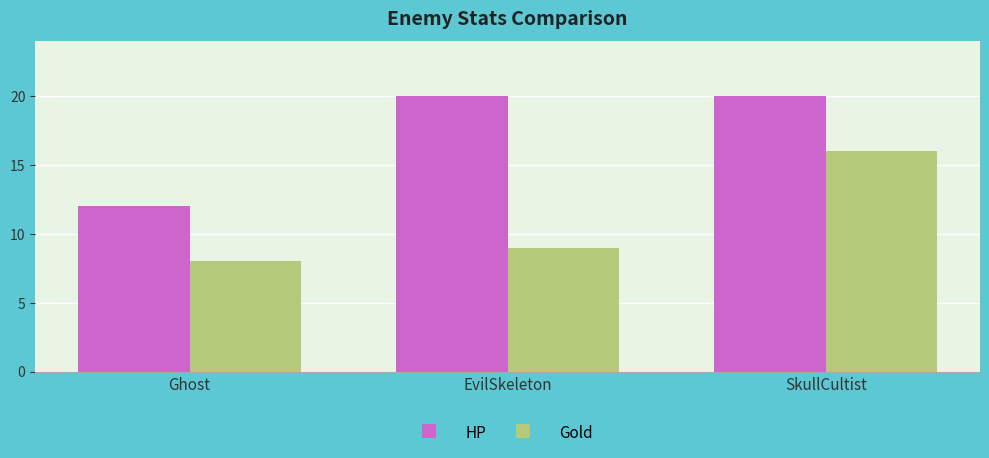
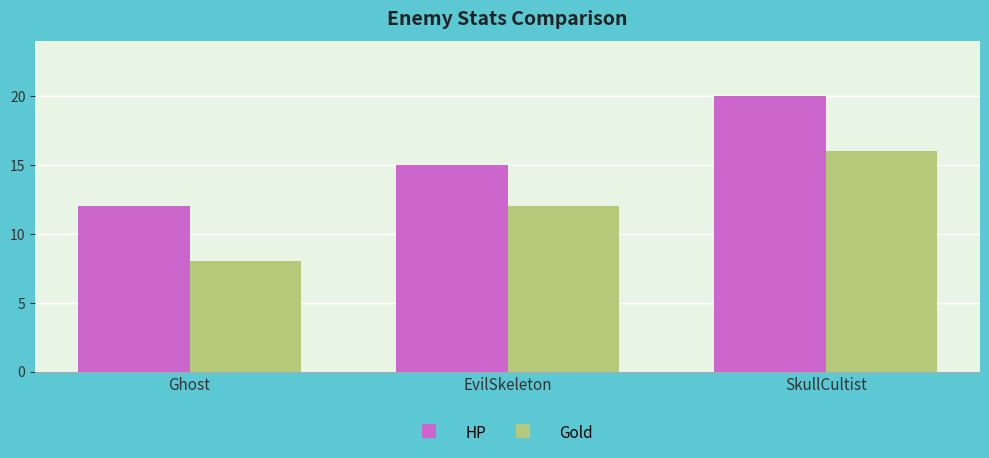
  {
    "HP": {
      "Ghost": 12,
-     "EvilSkeleton": 20,
+     "EvilSkeleton": 15,
      "SkullCultist": 20
    },
    "Gold": {
      "Ghost": 8,
-     "EvilSkeleton": 9,
+     "EvilSkeleton": 12,
      "SkullCultist": 16
    }
  }
